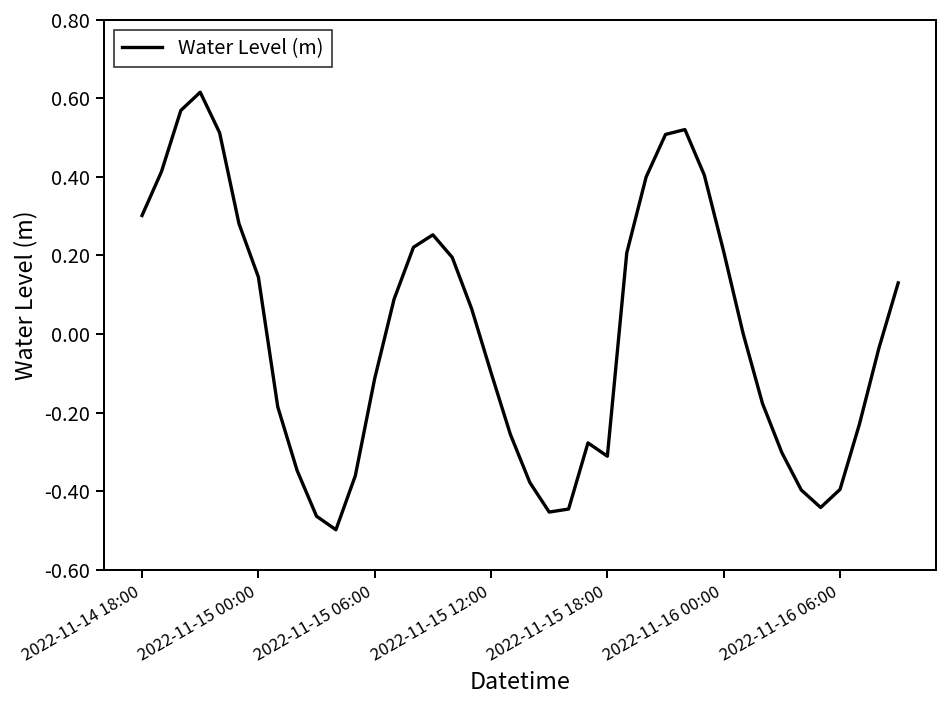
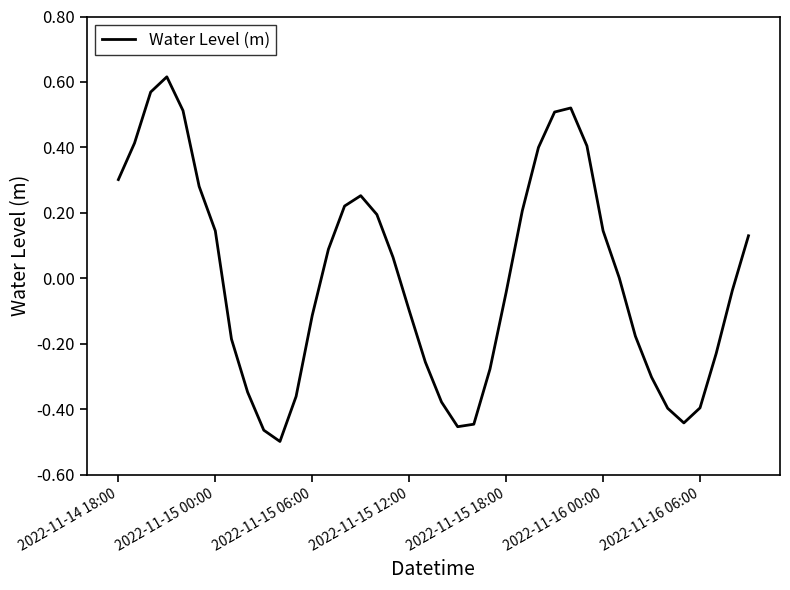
  {
    "2022-11-14 18:00": 0.30,
    "2022-11-15 00:00": 0.15,
    "2022-11-15 06:00": -0.11,
    "2022-11-15 12:00": -0.10,
-   "2022-11-15 18:00": -0.31,
-   "2022-11-16 00:00": 0.21,
+   "2022-11-15 18:00": -0.04,
+   "2022-11-16 00:00": 0.15,
    "2022-11-16 06:00": -0.40
  }
